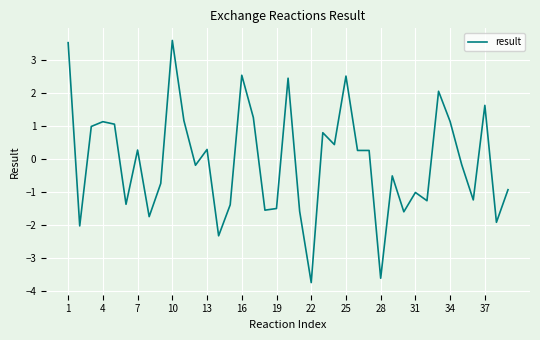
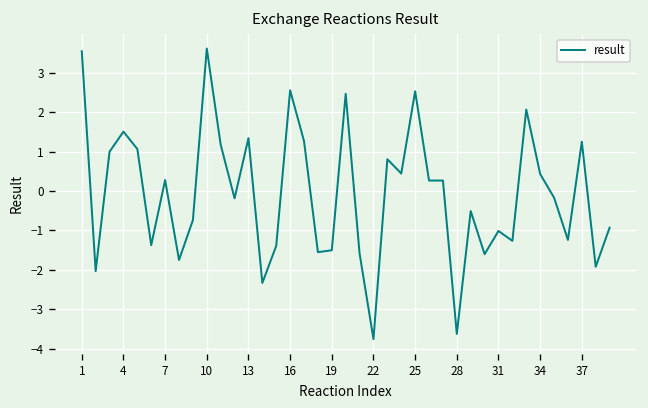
  {
    "1": 3.5,
-   "4": 1.1,
+   "4": 1.5,
    "7": 0.3,
    "10": 3.6,
-   "13": 0.3,
+   "13": 1.3,
    "16": 2.6,
    "19": -1.5,
    "22": -3.8,
    "25": 2.5,
    "28": -3.6,
    "31": -1.0,
-   "34": 1.1,
-   "37": 1.6
+   "34": 0.4,
+   "37": 1.2
  }
